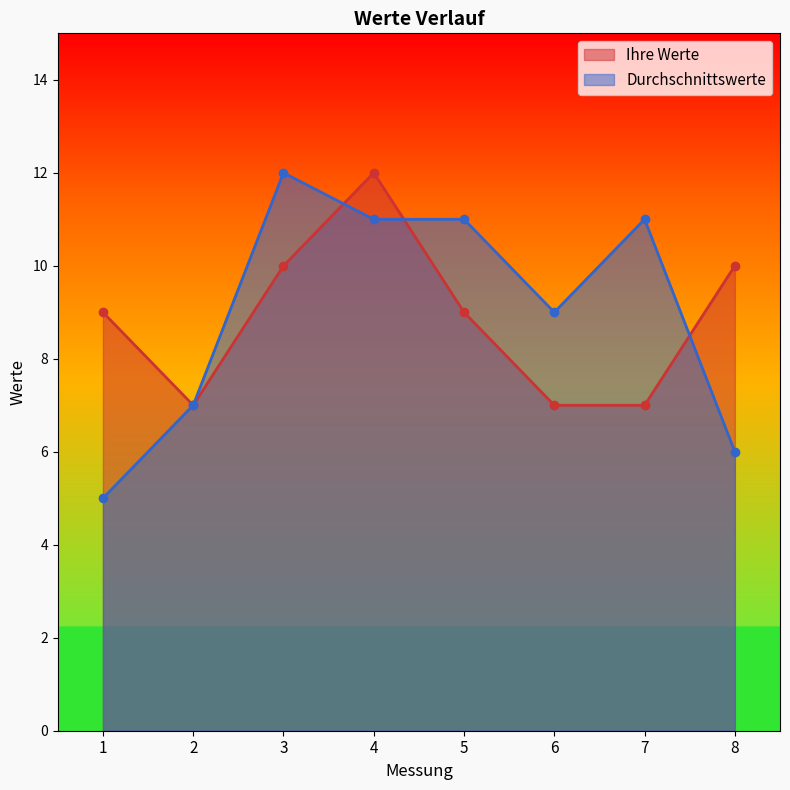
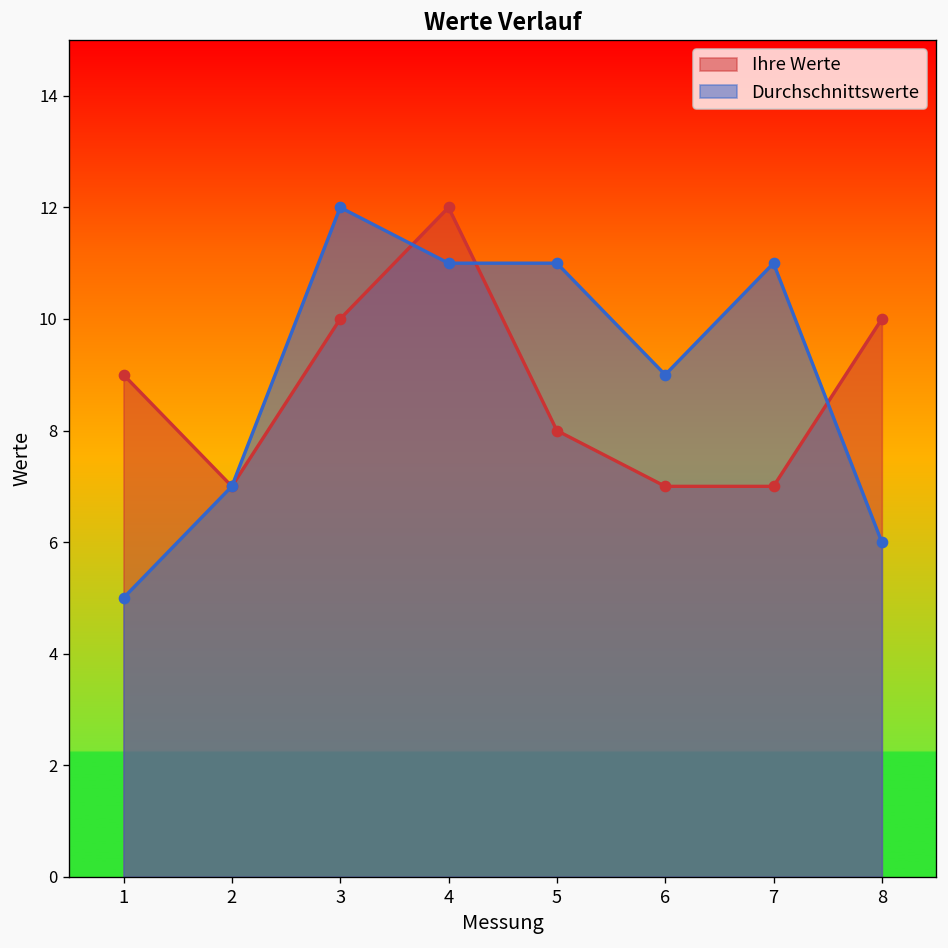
  {
    "Ihre Werte": {
      "1": 9,
      "3": 10,
      "4": 12,
-     "5": 9,
+     "5": 8,
      "6": 7,
      "7": 7,
      "8": 10
    },
    "Durchschnittswerte": {
      "1": 5,
      "3": 12,
      "4": 11,
      "5": 11,
      "6": 9,
      "7": 11,
      "8": 6
    }
  }
